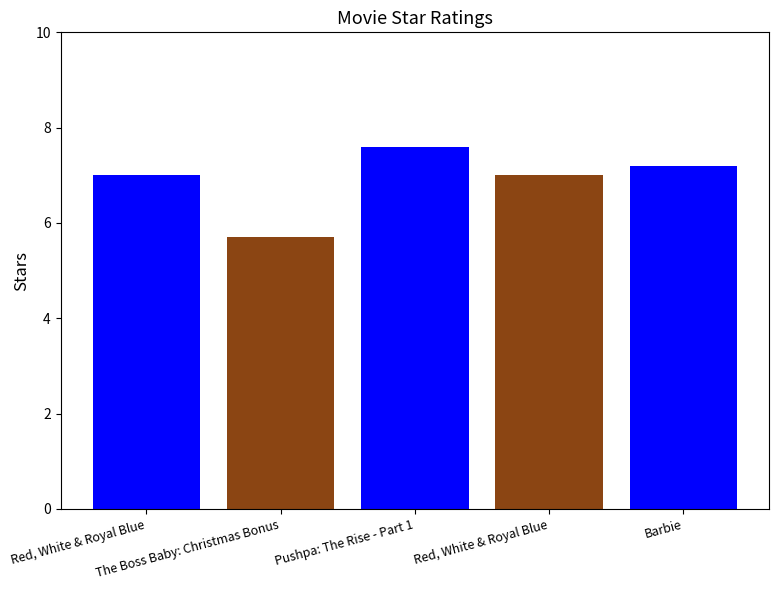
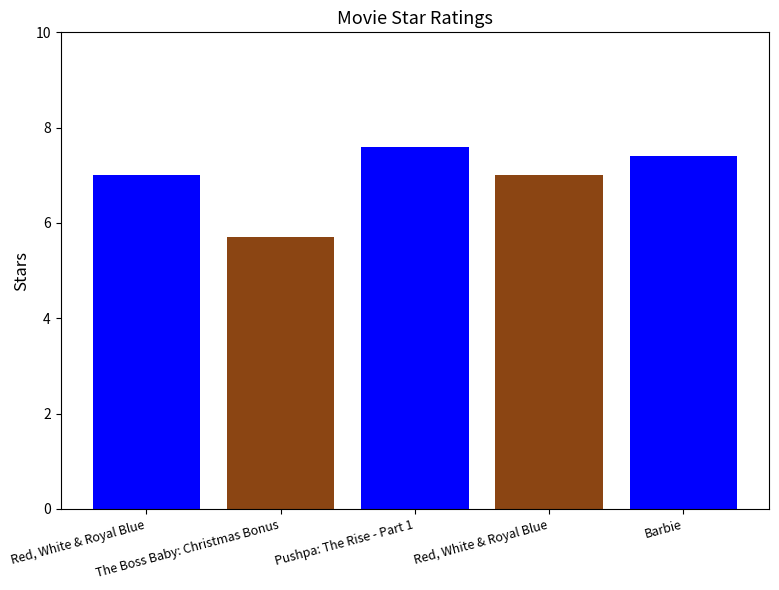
  {
    "The Boss Baby: Christmas Bonus": 5.7,
    "Pushpa: The Rise - Part 1": 7.6,
-   "Barbie": 7.2
+   "Barbie": 7.4
  }
